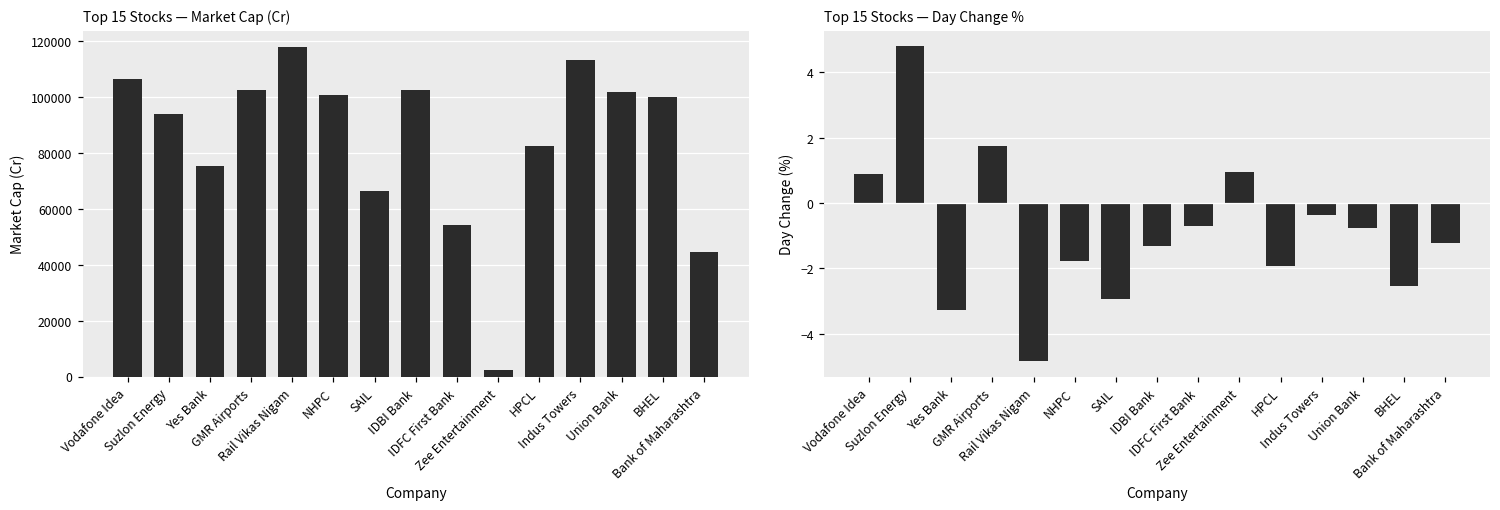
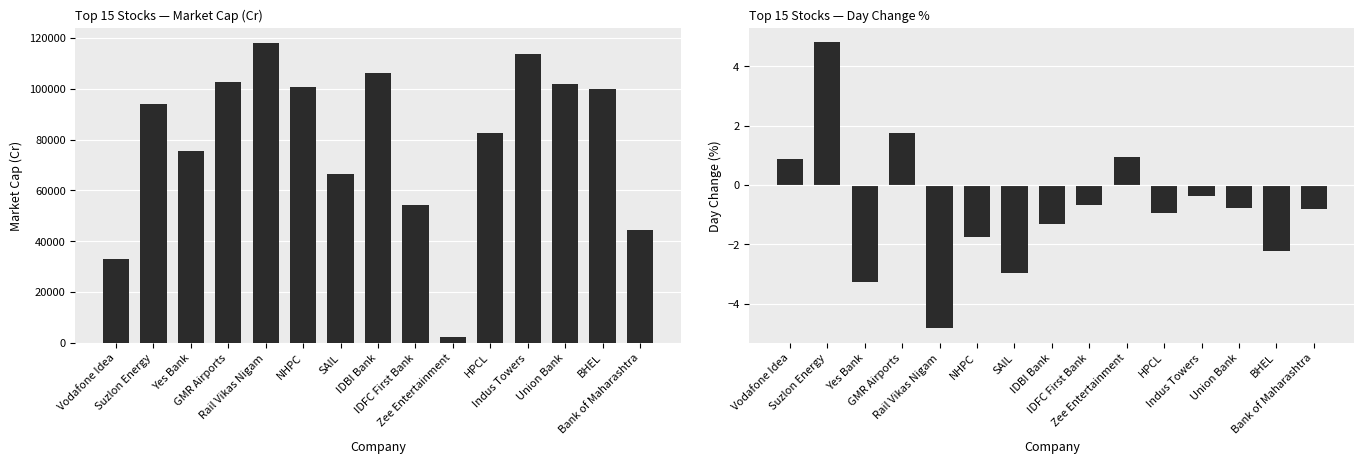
  {
    "Top 15 Stocks — Market Cap (Cr)": {
-     "Vodafone Idea": 107000,
+     "Vodafone Idea": 33000,
      "Suzlon Energy": 94000,
      "Yes Bank": 75000,
      "GMR Airports": 103000,
      "Rail Vikas Nigam": 118000,
      "NHPC": 101000,
      "SAIL": 67000,
-     "IDBI Bank": 103000,
+     "IDBI Bank": 106000,
      "IDFC First Bank": 54000,
      "Zee Entertainment": 2000,
      "HPCL": 83000,
      "Indus Towers": 114000,
      "Union Bank": 102000,
      "BHEL": 100000,
      "Bank of Maharashtra": 44000
    },
    "Top 15 Stocks — Day Change %": {
      "Vodafone Idea": 0.9,
      "Suzlon Energy": 4.8,
      "Yes Bank": -3.3,
      "GMR Airports": 1.8,
      "Rail Vikas Nigam": -4.8,
      "NHPC": -1.8,
      "SAIL": -3.0,
      "IDBI Bank": -1.3,
      "IDFC First Bank": -0.7,
      "Zee Entertainment": 0.9,
-     "HPCL": -1.9,
+     "HPCL": -0.9,
      "Indus Towers": -0.4,
      "Union Bank": -0.8,
-     "BHEL": -2.5,
-     "Bank of Maharashtra": -1.2
+     "BHEL": -2.2,
+     "Bank of Maharashtra": -0.8
    }
  }
